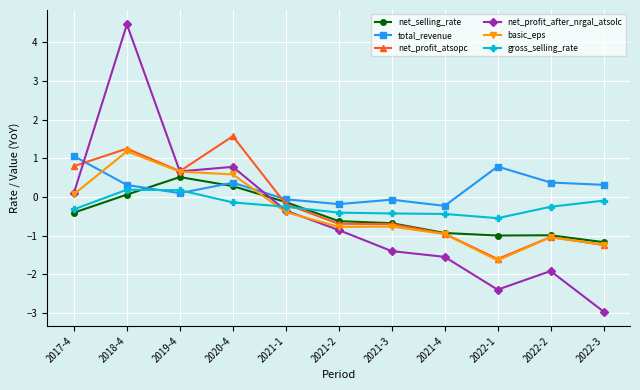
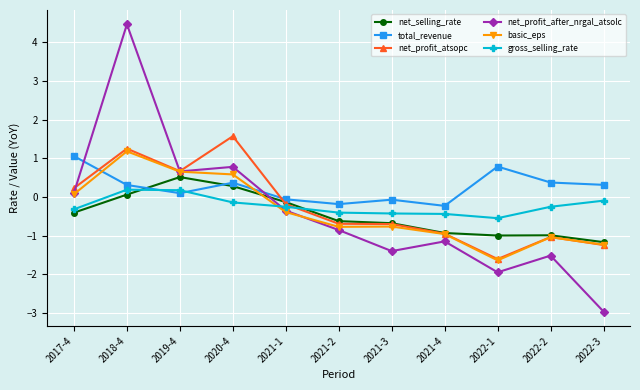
  {
    "net_selling_rate": {
      "2017-4": -0.4,
      "2018-4": 0.1,
      "2019-4": 0.5,
      "2020-4": 0.3,
      "2021-2": -0.6,
      "2022-1": -1.0,
      "2022-3": -1.2
    },
    "net_profit_atsopc": {
-     "2017-4": 0.8,
+     "2017-4": 0.2,
      "2018-4": 1.3,
      "2020-4": 1.6,
      "2021-2": -0.7
    },
    "net_profit_after_nrgal_atsolc": {
      "2018-4": 4.5,
      "2020-4": 0.8,
      "2021-2": -0.9,
      "2021-3": -1.4,
-     "2021-4": -1.5,
-     "2022-1": -2.4,
-     "2022-2": -1.9,
+     "2021-4": -1.1,
+     "2022-1": -1.9,
+     "2022-2": -1.5,
      "2022-3": -3.0
    },
    "basic_eps": {
      "2018-4": 1.2,
      "2020-4": 0.6,
      "2021-2": -0.8
    }
  }
